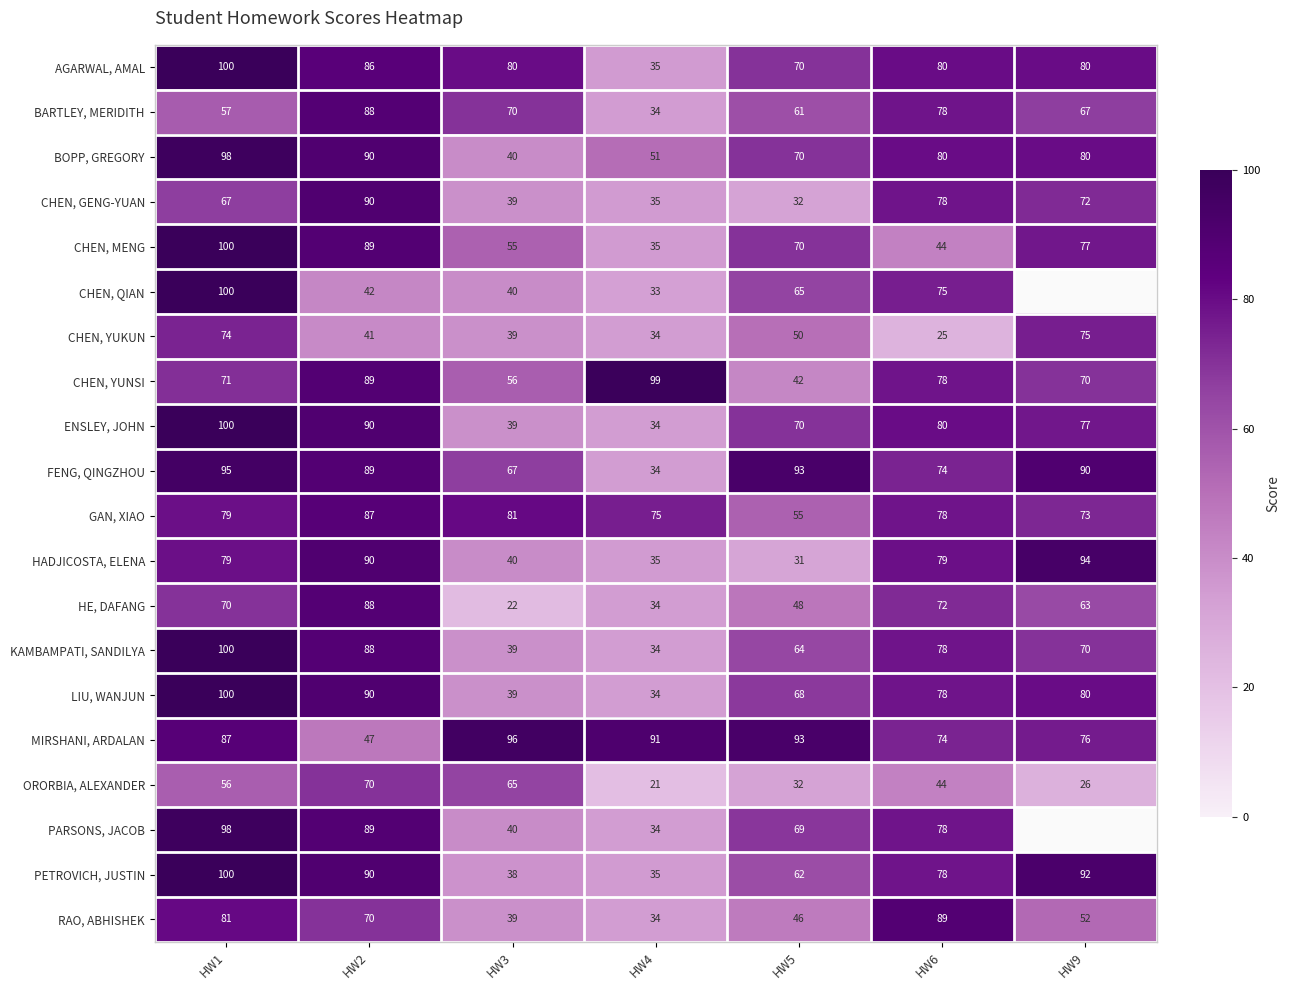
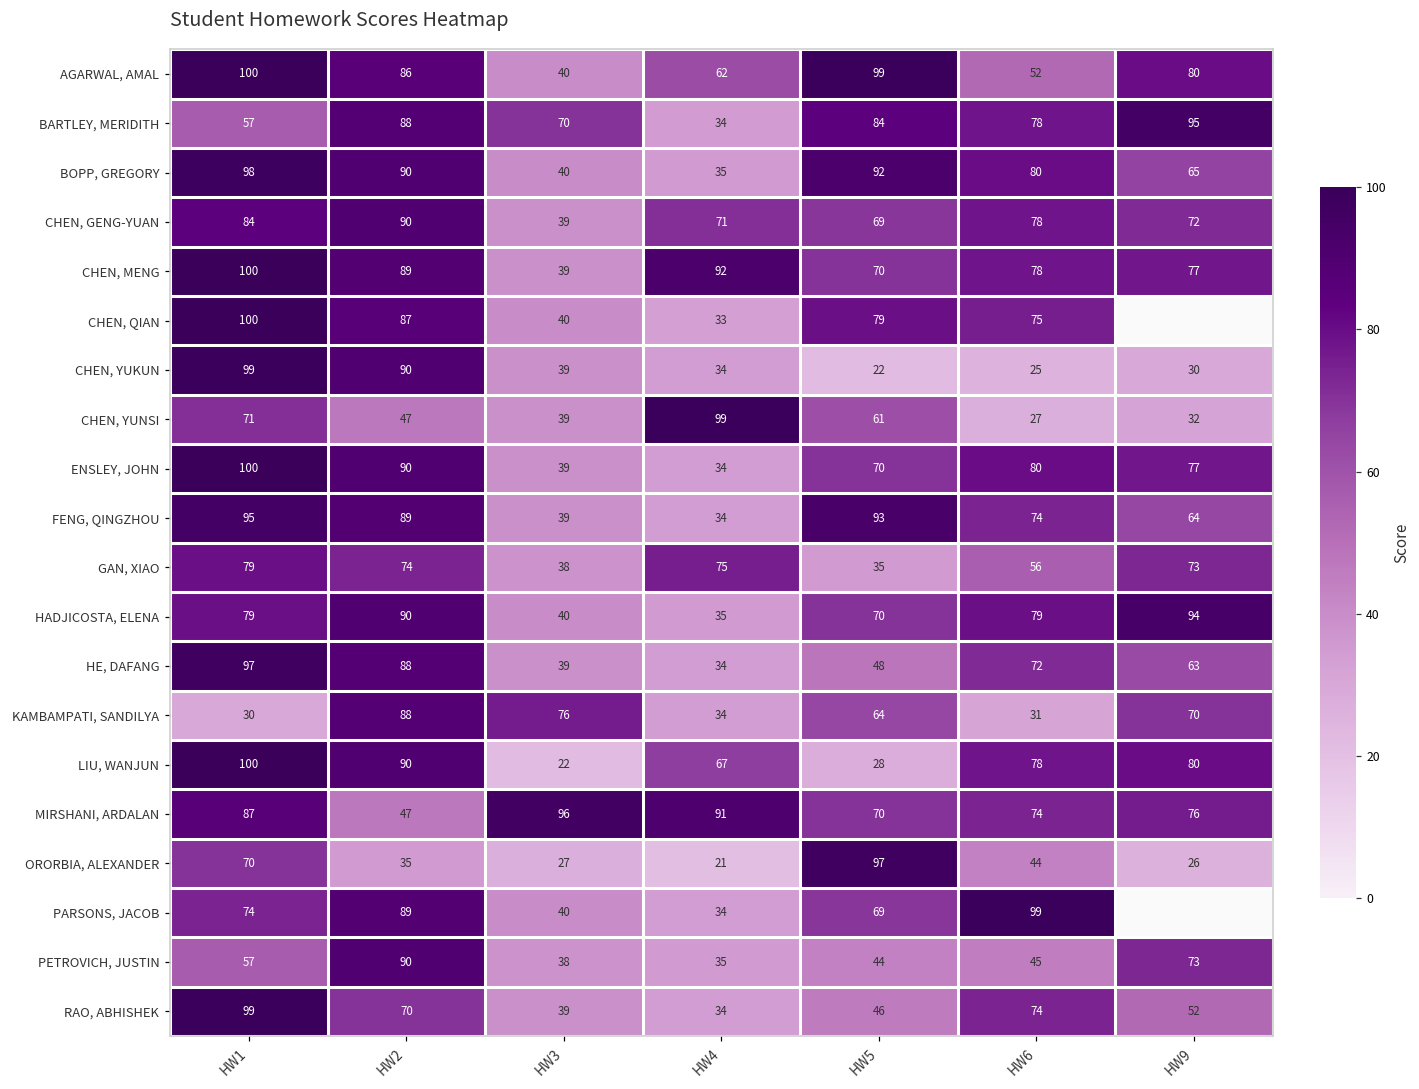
  {
    "AGARWAL, AMAL": {
      "HW1": 100,
      "HW2": 86,
-     "HW3": 80,
-     "HW4": 35,
-     "HW5": 70,
-     "HW6": 80,
+     "HW3": 40,
+     "HW4": 62,
+     "HW5": 99,
+     "HW6": 52,
      "HW9": 80
    },
    "BARTLEY, MERIDITH": {
      "HW1": 57,
      "HW2": 88,
      "HW3": 70,
      "HW4": 34,
-     "HW5": 61,
+     "HW5": 84,
      "HW6": 78,
-     "HW9": 67
+     "HW9": 95
    },
    "BOPP, GREGORY": {
      "HW1": 98,
      "HW2": 90,
      "HW3": 40,
-     "HW4": 51,
-     "HW5": 70,
+     "HW4": 35,
+     "HW5": 92,
      "HW6": 80,
-     "HW9": 80
+     "HW9": 65
    },
    "CHEN, GENG-YUAN": {
-     "HW1": 67,
+     "HW1": 84,
      "HW2": 90,
      "HW3": 39,
-     "HW4": 35,
-     "HW5": 32,
+     "HW4": 71,
+     "HW5": 69,
      "HW6": 78,
      "HW9": 72
    },
    "CHEN, MENG": {
      "HW1": 100,
      "HW2": 89,
-     "HW3": 55,
-     "HW4": 35,
+     "HW3": 39,
+     "HW4": 92,
      "HW5": 70,
-     "HW6": 44,
+     "HW6": 78,
      "HW9": 77
    },
    "CHEN, QIAN": {
      "HW1": 100,
-     "HW2": 42,
+     "HW2": 87,
      "HW3": 40,
      "HW4": 33,
-     "HW5": 65,
+     "HW5": 79,
      "HW6": 75
    },
    "CHEN, YUKUN": {
-     "HW1": 74,
-     "HW2": 41,
+     "HW1": 99,
+     "HW2": 90,
      "HW3": 39,
      "HW4": 34,
-     "HW5": 50,
+     "HW5": 22,
      "HW6": 25,
-     "HW9": 75
+     "HW9": 30
    },
    "CHEN, YUNSI": {
      "HW1": 71,
-     "HW2": 89,
-     "HW3": 56,
+     "HW2": 47,
+     "HW3": 39,
      "HW4": 99,
-     "HW5": 42,
-     "HW6": 78,
-     "HW9": 70
+     "HW5": 61,
+     "HW6": 27,
+     "HW9": 32
    },
    "ENSLEY, JOHN": {
      "HW1": 100,
      "HW2": 90,
      "HW3": 39,
      "HW4": 34,
      "HW5": 70,
      "HW6": 80,
      "HW9": 77
    },
    "FENG, QINGZHOU": {
      "HW1": 95,
      "HW2": 89,
-     "HW3": 67,
+     "HW3": 39,
      "HW4": 34,
      "HW5": 93,
      "HW6": 74,
-     "HW9": 90
+     "HW9": 64
    },
    "GAN, XIAO": {
      "HW1": 79,
-     "HW2": 87,
-     "HW3": 81,
+     "HW2": 74,
+     "HW3": 38,
      "HW4": 75,
-     "HW5": 55,
-     "HW6": 78,
+     "HW5": 35,
+     "HW6": 56,
      "HW9": 73
    },
    "HADJICOSTA, ELENA": {
      "HW1": 79,
      "HW2": 90,
      "HW3": 40,
      "HW4": 35,
-     "HW5": 31,
+     "HW5": 70,
      "HW6": 79,
      "HW9": 94
    },
    "HE, DAFANG": {
-     "HW1": 70,
+     "HW1": 97,
      "HW2": 88,
-     "HW3": 22,
+     "HW3": 39,
      "HW4": 34,
      "HW5": 48,
      "HW6": 72,
      "HW9": 63
    },
    "KAMBAMPATI, SANDILYA": {
-     "HW1": 100,
+     "HW1": 30,
      "HW2": 88,
-     "HW3": 39,
+     "HW3": 76,
      "HW4": 34,
      "HW5": 64,
-     "HW6": 78,
+     "HW6": 31,
      "HW9": 70
    },
    "LIU, WANJUN": {
      "HW1": 100,
      "HW2": 90,
-     "HW3": 39,
-     "HW4": 34,
-     "HW5": 68,
+     "HW3": 22,
+     "HW4": 67,
+     "HW5": 28,
      "HW6": 78,
      "HW9": 80
    },
    "MIRSHANI, ARDALAN": {
      "HW1": 87,
      "HW2": 47,
      "HW3": 96,
      "HW4": 91,
-     "HW5": 93,
+     "HW5": 70,
      "HW6": 74,
      "HW9": 76
    },
    "ORORBIA, ALEXANDER": {
-     "HW1": 56,
-     "HW2": 70,
-     "HW3": 65,
+     "HW1": 70,
+     "HW2": 35,
+     "HW3": 27,
      "HW4": 21,
-     "HW5": 32,
+     "HW5": 97,
      "HW6": 44,
      "HW9": 26
    },
    "PARSONS, JACOB": {
-     "HW1": 98,
+     "HW1": 74,
      "HW2": 89,
      "HW3": 40,
      "HW4": 34,
      "HW5": 69,
-     "HW6": 78
+     "HW6": 99
    },
    "PETROVICH, JUSTIN": {
-     "HW1": 100,
+     "HW1": 57,
      "HW2": 90,
      "HW3": 38,
      "HW4": 35,
-     "HW5": 62,
-     "HW6": 78,
-     "HW9": 92
+     "HW5": 44,
+     "HW6": 45,
+     "HW9": 73
    },
    "RAO, ABHISHEK": {
-     "HW1": 81,
+     "HW1": 99,
      "HW2": 70,
      "HW3": 39,
      "HW4": 34,
      "HW5": 46,
-     "HW6": 89,
+     "HW6": 74,
      "HW9": 52
    }
  }
